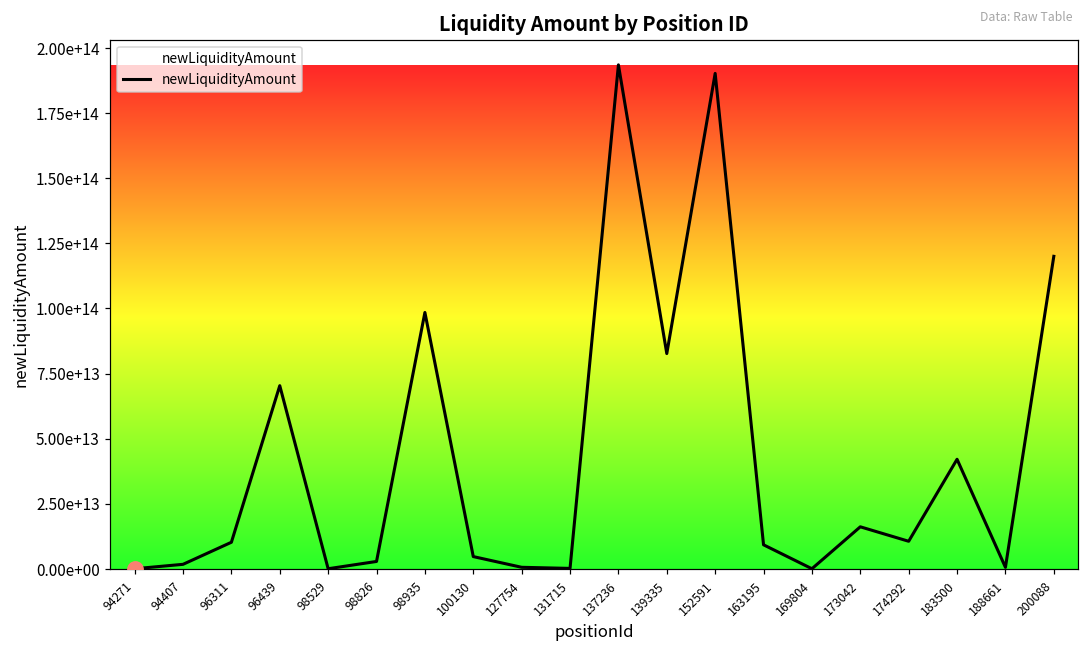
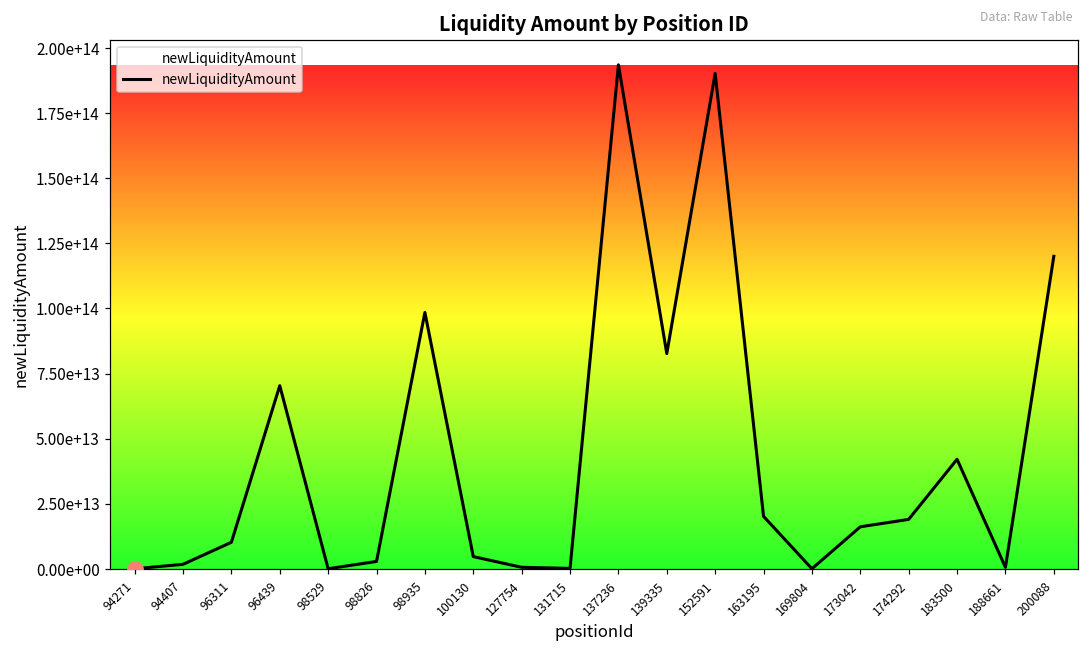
  {
    "newLiquidityAmount": {
      "94407": 2000000000000,
      "96311": 10000000000000,
      "96439": 70000000000000,
      "98529": 0,
      "98826": 3000000000000,
      "98935": 98000000000000,
      "100130": 5000000000000,
      "127754": 1000000000000,
      "131715": 0,
      "137236": 194000000000000,
      "139335": 83000000000000,
      "152591": 190000000000000,
-     "163195": 9000000000000,
+     "163195": 20000000000000,
      "169804": 0,
      "173042": 16000000000000,
-     "174292": 11000000000000,
+     "174292": 19000000000000,
      "183500": 42000000000000,
      "188661": 1000000000000,
      "200088": 120000000000000
    }
  }
